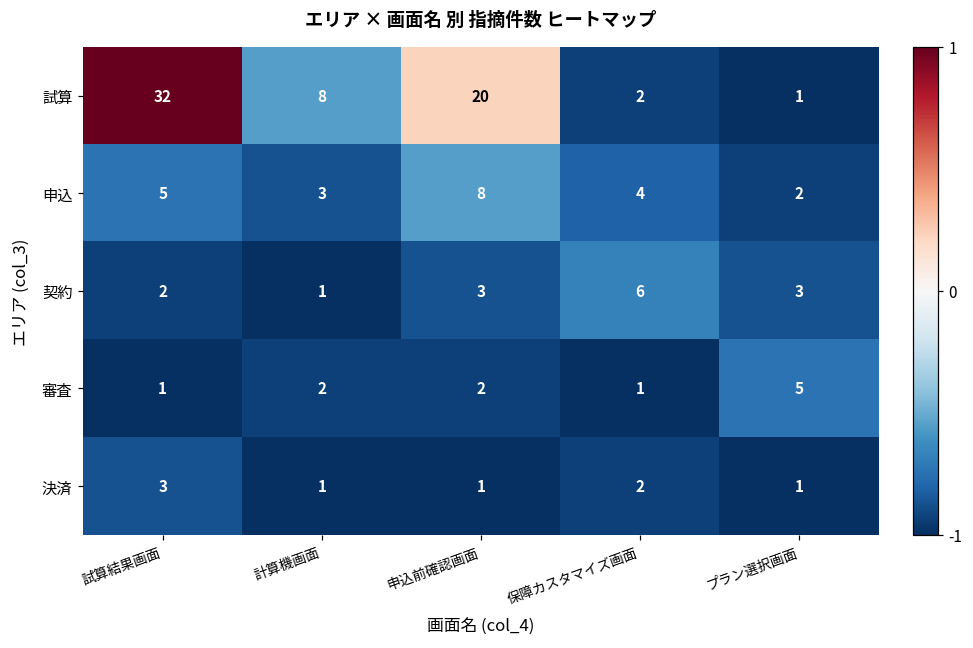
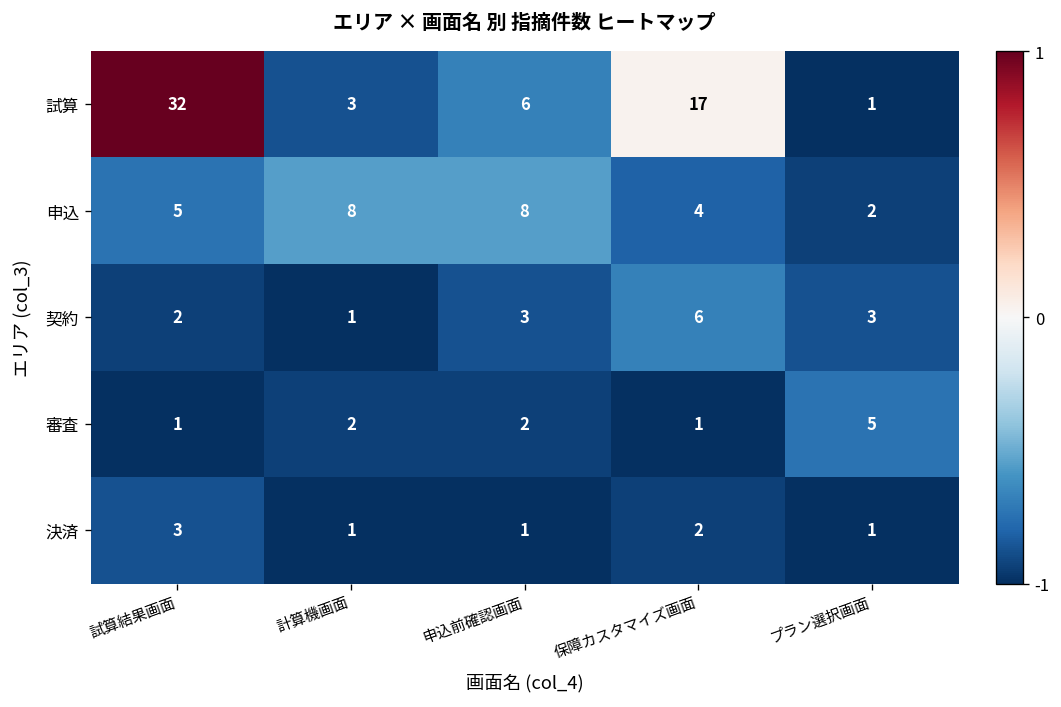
  {
    "試算": {
      "試算結果画面": 32,
-     "計算機画面": 8,
-     "申込前確認画面": 20,
-     "保障カスタマイズ画面": 2,
+     "計算機画面": 3,
+     "申込前確認画面": 6,
+     "保障カスタマイズ画面": 17,
      "プラン選択画面": 1
    },
    "申込": {
      "試算結果画面": 5,
-     "計算機画面": 3,
+     "計算機画面": 8,
      "申込前確認画面": 8,
      "保障カスタマイズ画面": 4,
      "プラン選択画面": 2
    },
    "契約": {
      "試算結果画面": 2,
      "計算機画面": 1,
      "申込前確認画面": 3,
      "保障カスタマイズ画面": 6,
      "プラン選択画面": 3
    },
    "審査": {
      "試算結果画面": 1,
      "計算機画面": 2,
      "申込前確認画面": 2,
      "保障カスタマイズ画面": 1,
      "プラン選択画面": 5
    },
    "決済": {
      "試算結果画面": 3,
      "計算機画面": 1,
      "申込前確認画面": 1,
      "保障カスタマイズ画面": 2,
      "プラン選択画面": 1
    }
  }
